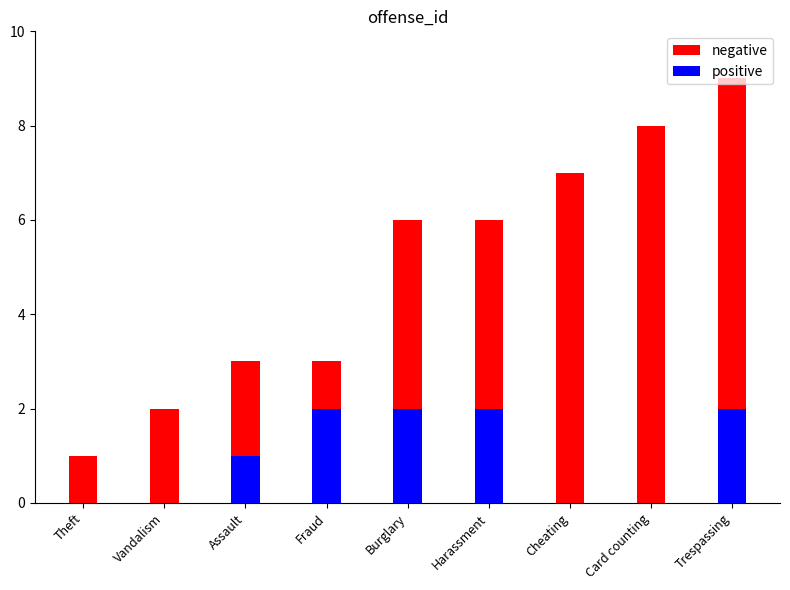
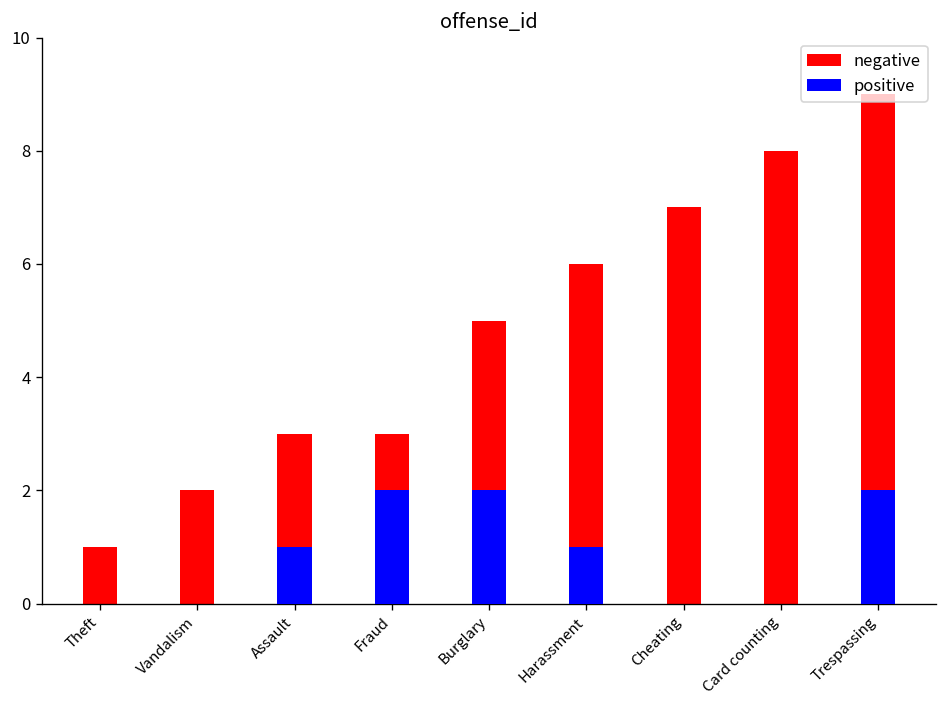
  {
    "negative": {
      "Theft": 1,
      "Vandalism": 2,
      "Assault": 3,
      "Fraud": 3,
-     "Burglary": 6,
+     "Burglary": 5,
      "Harassment": 6,
      "Cheating": 7,
      "Card counting": 8
    },
    "positive": {
      "Theft": 0,
      "Vandalism": 0,
-     "Harassment": 2,
+     "Harassment": 1,
      "Cheating": 0,
      "Card counting": 0
    }
  }
